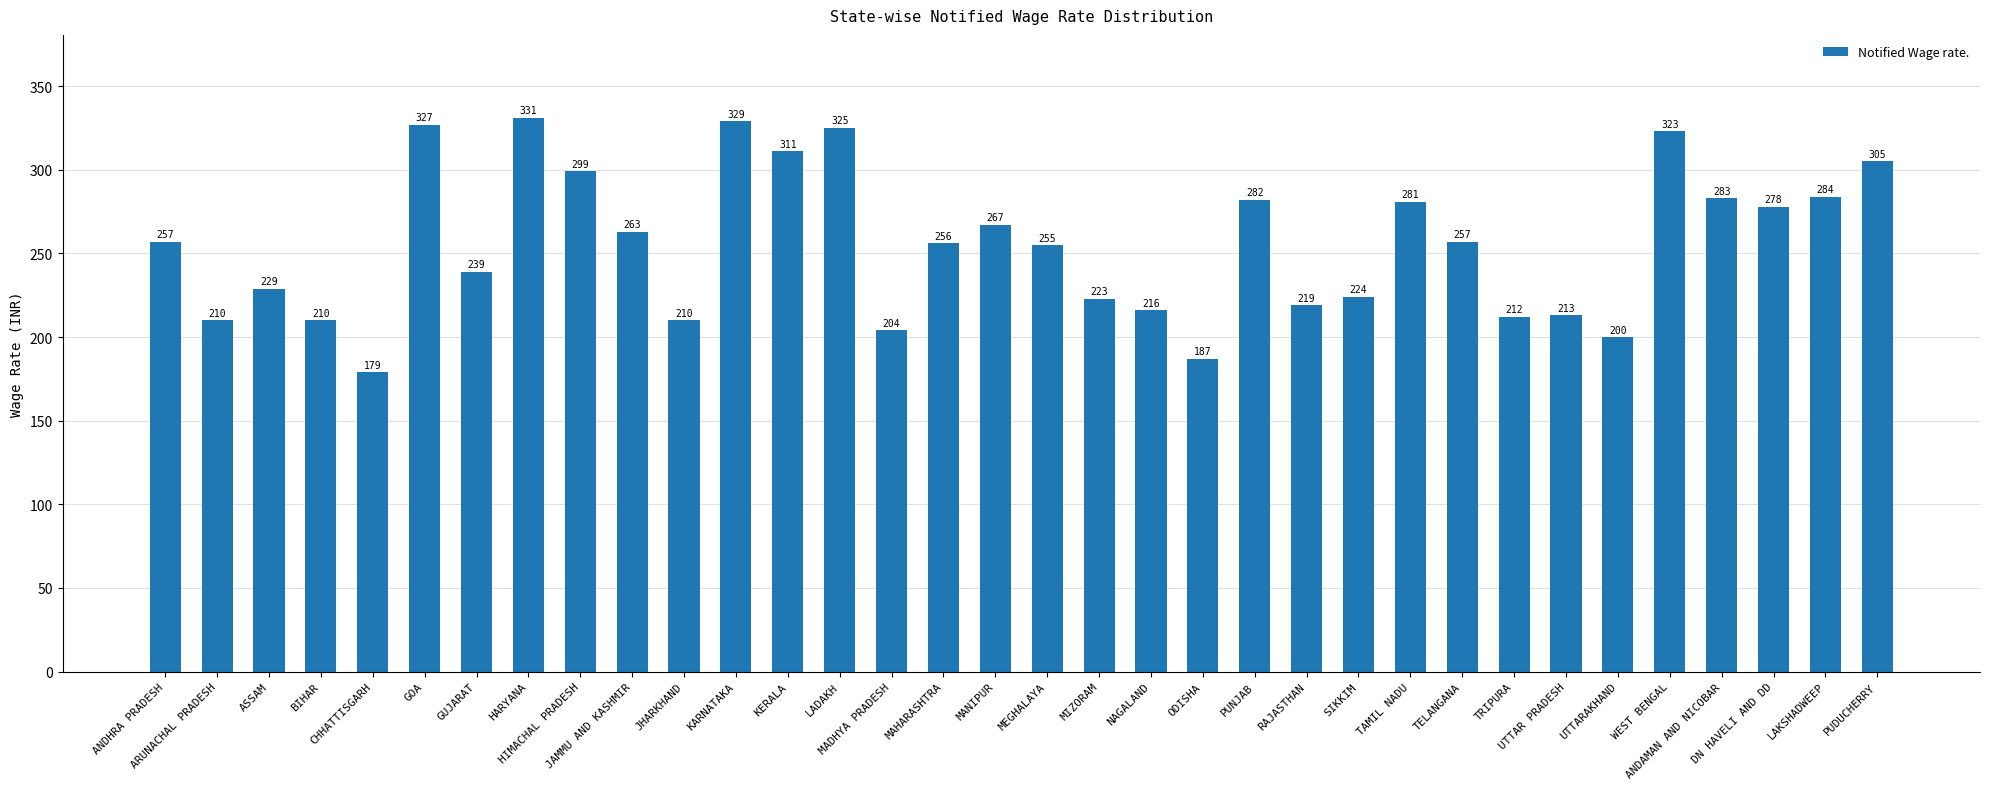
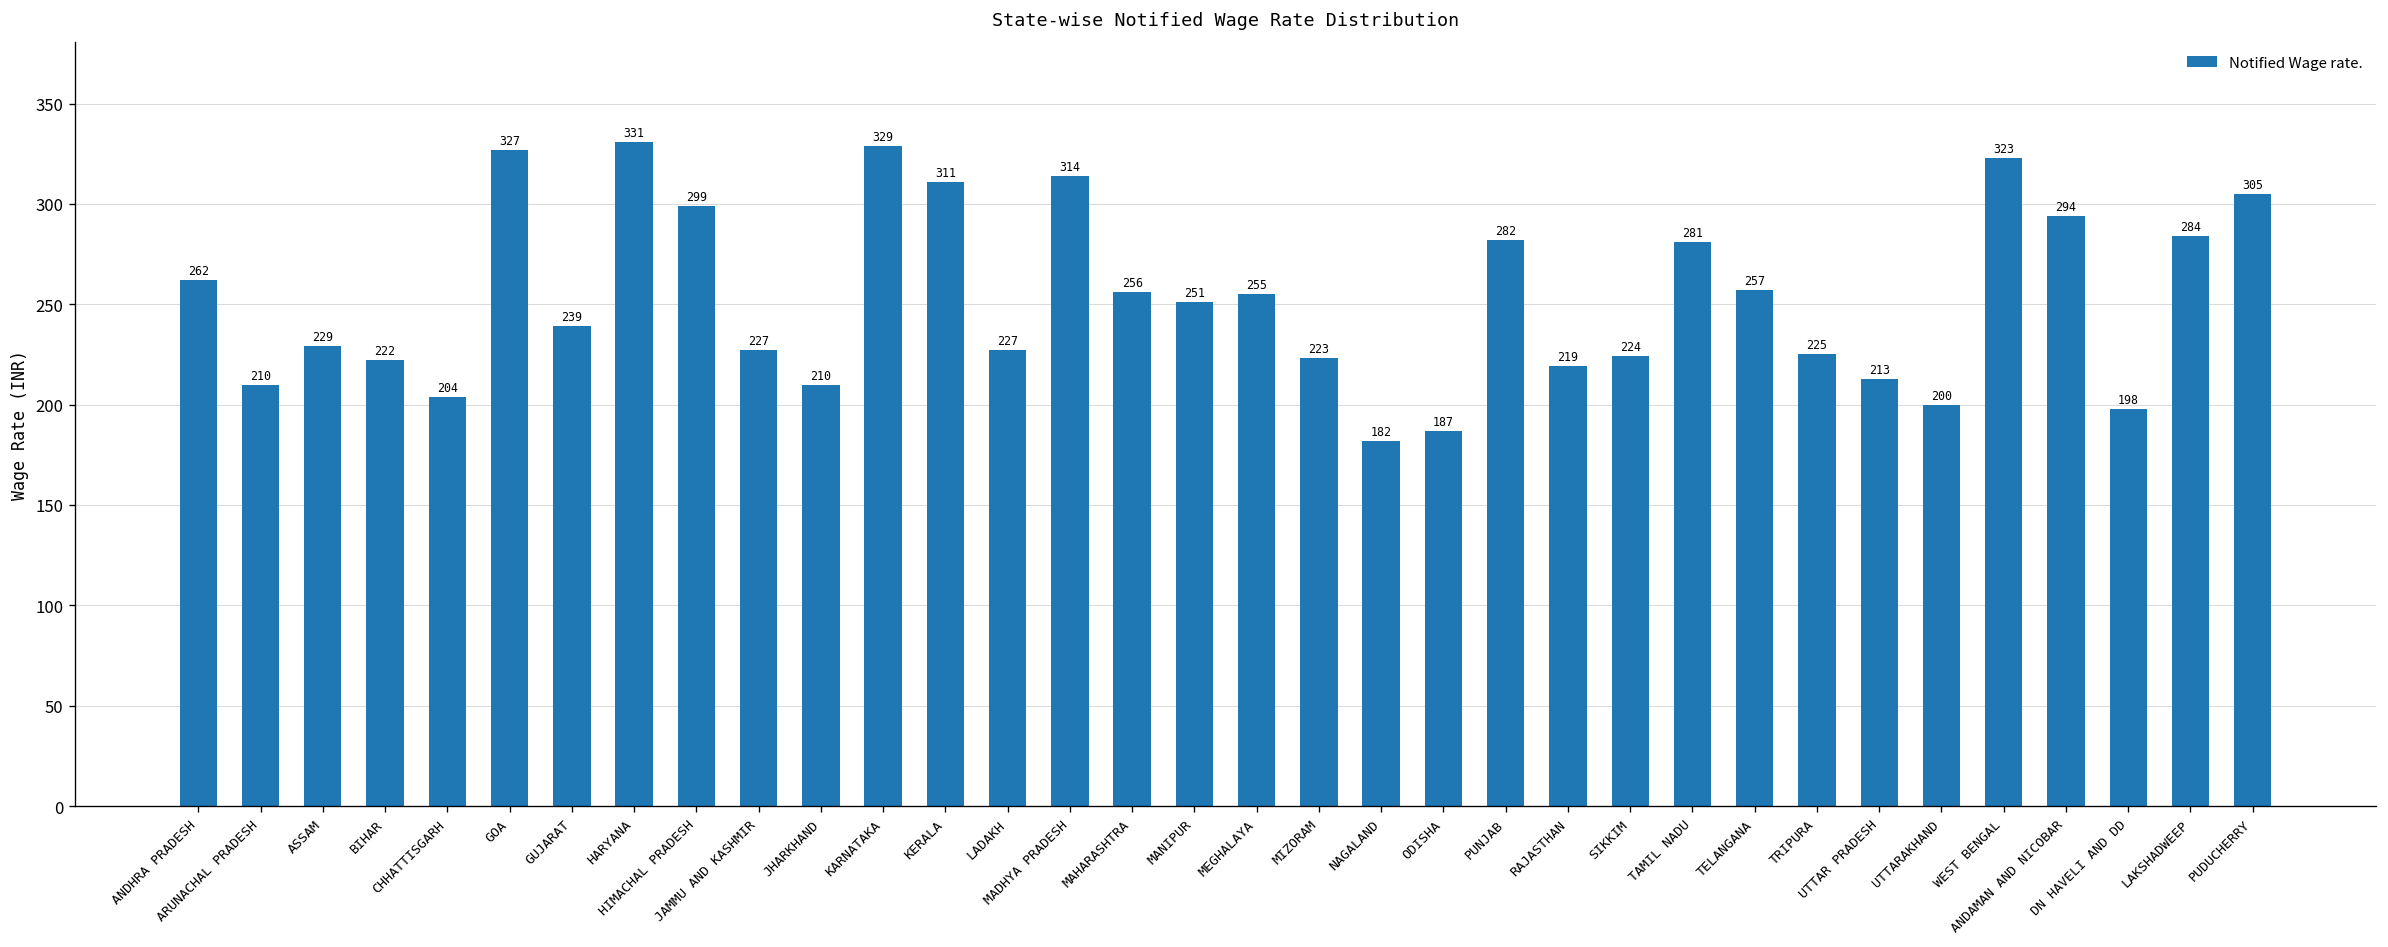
  {
-   "ANDHRA PRADESH": 257,
+   "ANDHRA PRADESH": 262,
    "ARUNACHAL PRADESH": 210,
    "ASSAM": 229,
-   "BIHAR": 210,
-   "CHHATTISGARH": 179,
+   "BIHAR": 222,
+   "CHHATTISGARH": 204,
    "GOA": 327,
    "GUJARAT": 239,
    "HARYANA": 331,
    "HIMACHAL PRADESH": 299,
-   "JAMMU AND KASHMIR": 263,
+   "JAMMU AND KASHMIR": 227,
    "JHARKHAND": 210,
    "KARNATAKA": 329,
    "KERALA": 311,
-   "LADAKH": 325,
-   "MADHYA PRADESH": 204,
+   "LADAKH": 227,
+   "MADHYA PRADESH": 314,
    "MAHARASHTRA": 256,
-   "MANIPUR": 267,
+   "MANIPUR": 251,
    "MEGHALAYA": 255,
    "MIZORAM": 223,
-   "NAGALAND": 216,
+   "NAGALAND": 182,
    "ODISHA": 187,
    "PUNJAB": 282,
    "RAJASTHAN": 219,
    "SIKKIM": 224,
    "TAMIL NADU": 281,
    "TELANGANA": 257,
-   "TRIPURA": 212,
+   "TRIPURA": 225,
    "UTTAR PRADESH": 213,
    "UTTARAKHAND": 200,
    "WEST BENGAL": 323,
-   "ANDAMAN AND NICOBAR": 283,
-   "DN HAVELI AND DD": 278,
+   "ANDAMAN AND NICOBAR": 294,
+   "DN HAVELI AND DD": 198,
    "LAKSHADWEEP": 284,
    "PUDUCHERRY": 305
  }
